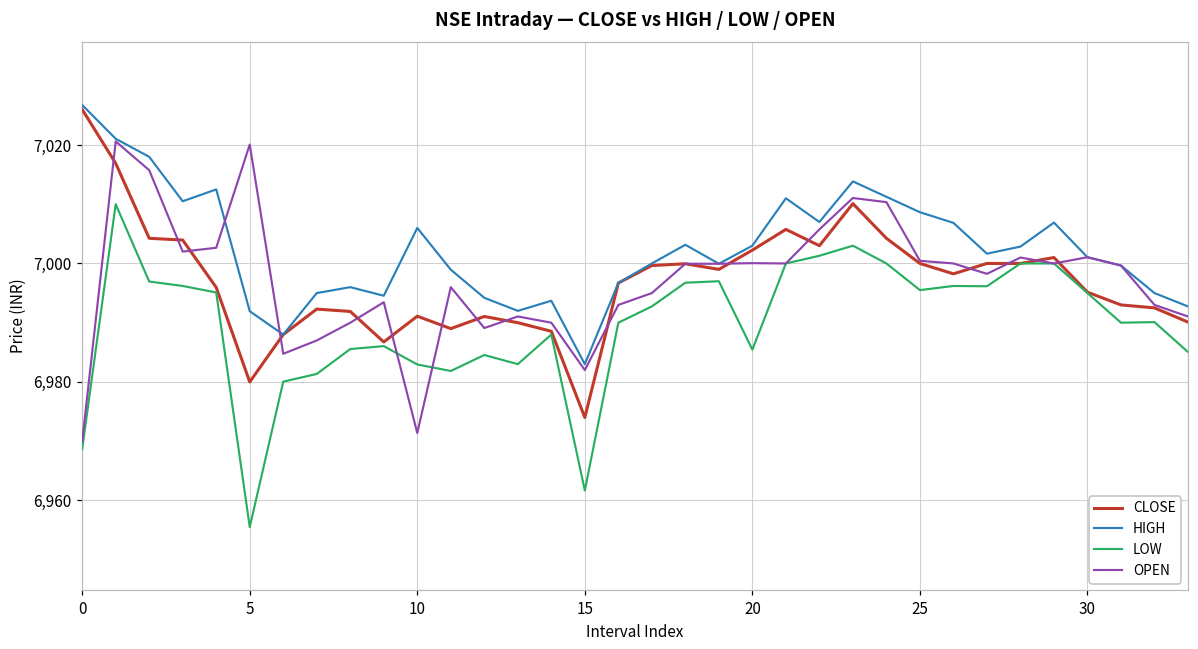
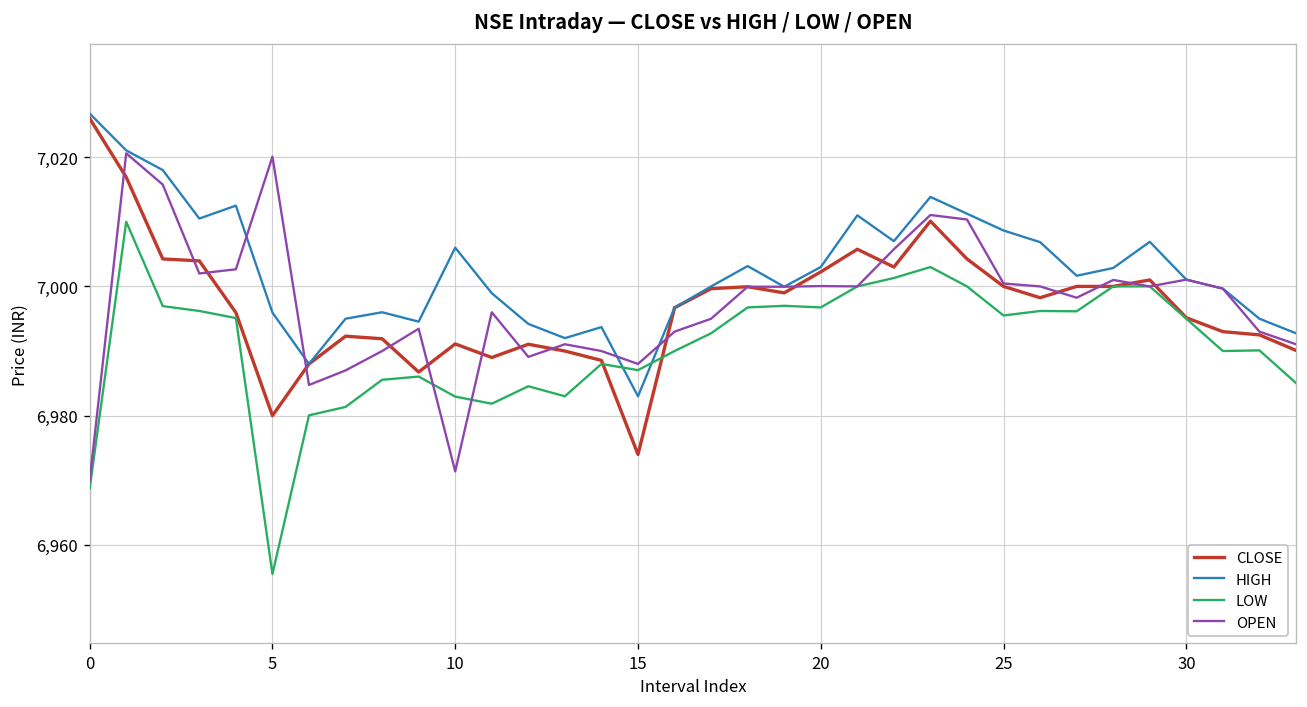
  {
    "CLOSE": {
      "0": "7,026",
      "5": "6,980",
      "10": "6,991",
      "15": "6,974",
      "20": "7,002"
    },
    "HIGH": {
      "0": "7,027",
-     "5": "6,992",
+     "5": "6,996",
      "10": "7,006",
      "15": "6,983",
      "20": "7,003",
      "25": "7,009"
    },
    "LOW": {
      "0": "6,969",
      "5": "6,956",
      "10": "6,983",
-     "15": "6,962",
-     "20": "6,985",
+     "15": "6,987",
+     "20": "6,997",
      "25": "6,996"
    },
    "OPEN": {
      "0": "6,970",
      "5": "7,020",
      "10": "6,971",
-     "15": "6,982",
+     "15": "6,988",
      "20": "7,000"
    }
  }
